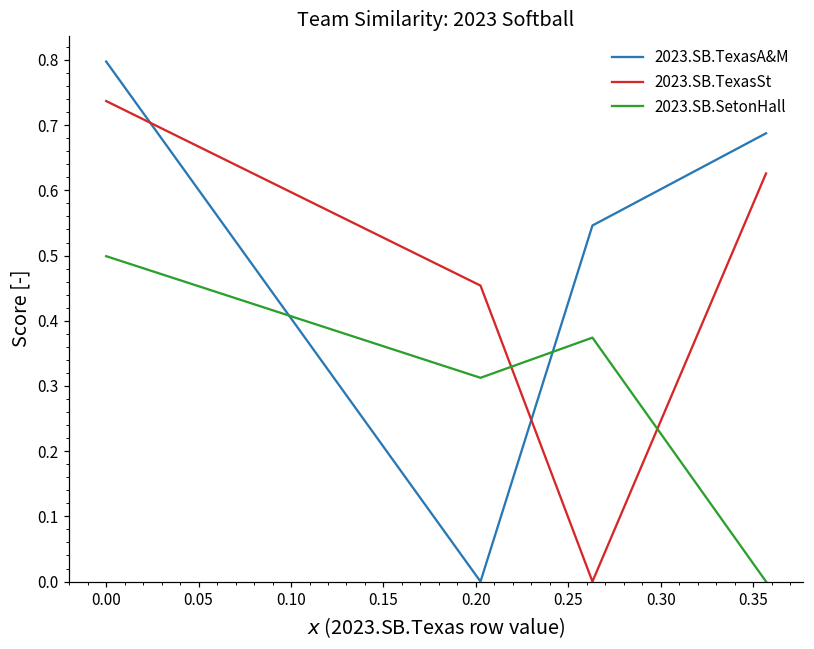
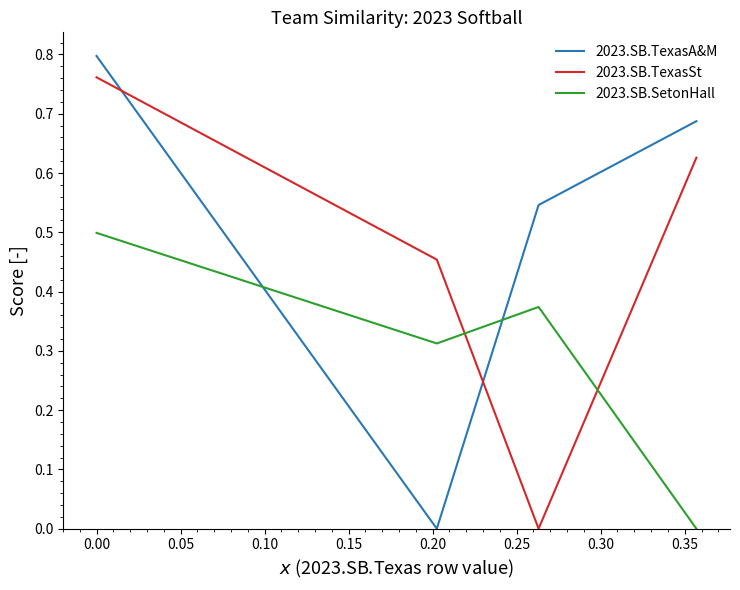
  {
    "2023.SB.TexasA&M": {
      "0.00": 0.80
    },
    "2023.SB.TexasSt": {
-     "0.00": 0.74
+     "0.00": 0.76
    },
    "2023.SB.SetonHall": {
      "0.00": 0.50
    }
  }
